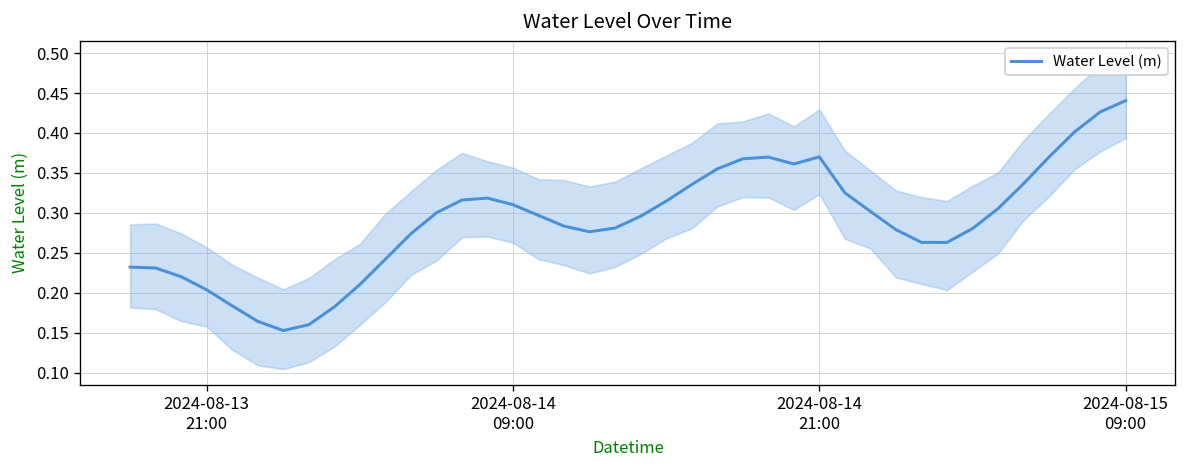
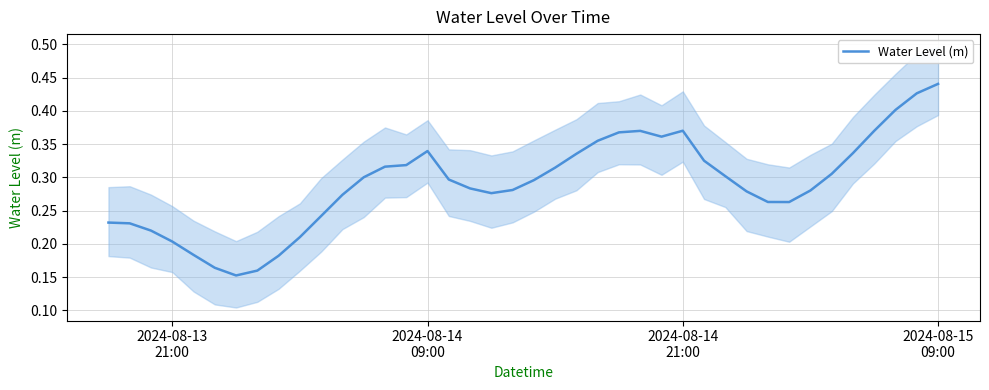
  {
    "Water Level (m)": {
      "2024-08-13 21:00": 0.20,
-     "2024-08-14 09:00": 0.31,
+     "2024-08-14 09:00": 0.34,
      "2024-08-14 21:00": 0.37,
      "2024-08-15 09:00": 0.44
    }
  }
